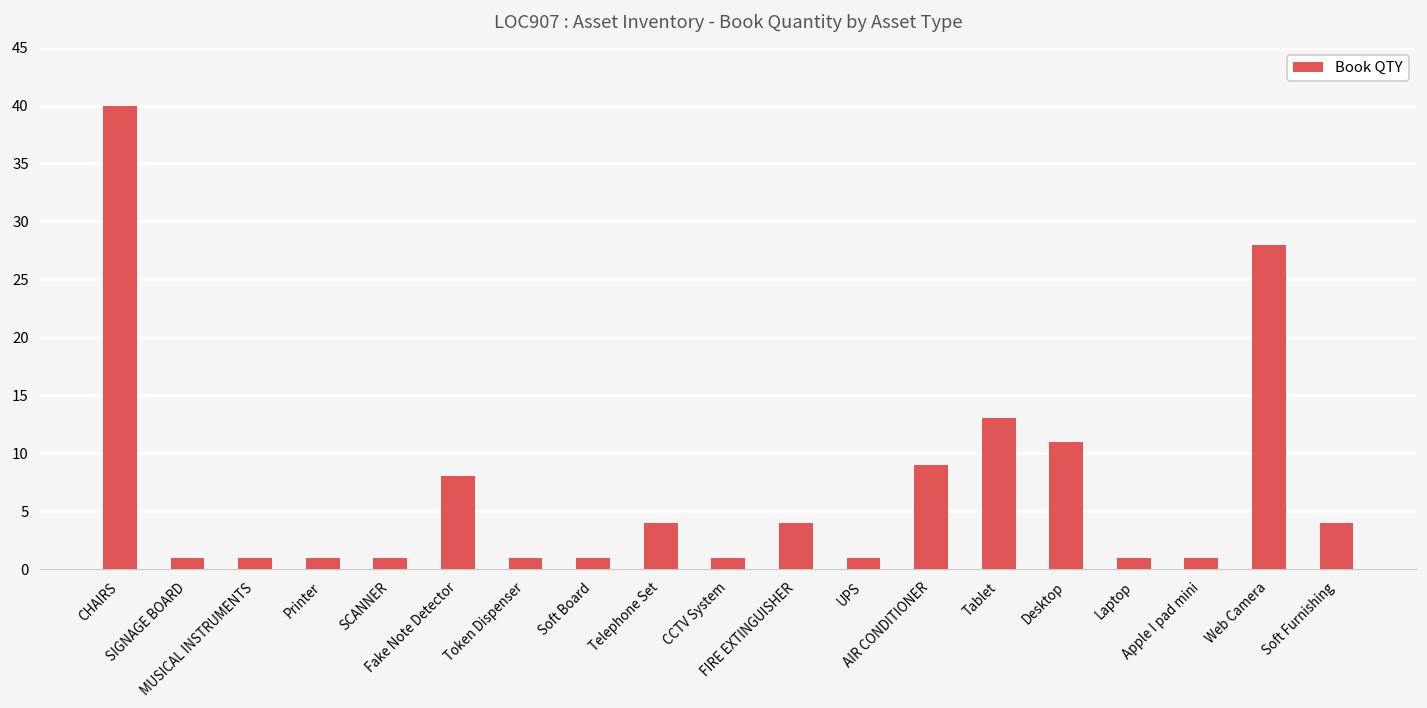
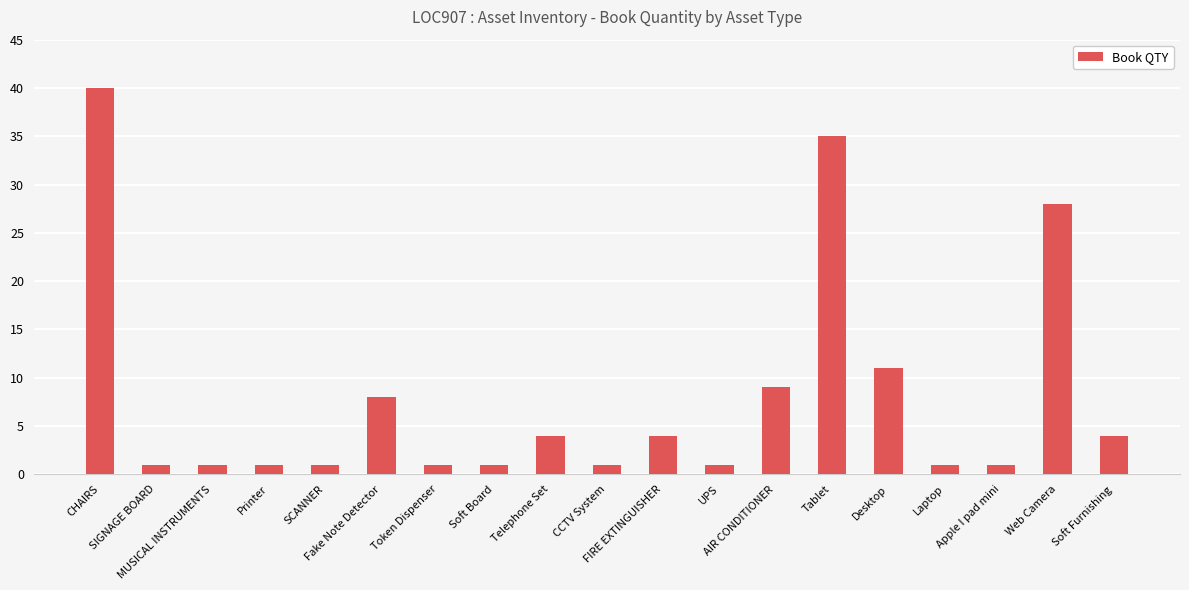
  {
    "CHAIRS": 40,
    "SIGNAGE BOARD": 1,
    "MUSICAL INSTRUMENTS": 1,
    "Printer": 1,
    "SCANNER": 1,
    "Fake Note Detector": 8,
    "Token Dispenser": 1,
    "Soft Board": 1,
    "Telephone Set": 4,
    "CCTV System": 1,
    "FIRE EXTINGUISHER": 4,
    "UPS": 1,
    "AIR CONDITIONER": 9,
-   "Tablet": 13,
+   "Tablet": 35,
    "Desktop": 11,
    "Laptop": 1,
    "Apple I pad mini": 1,
    "Web Camera": 28,
    "Soft Furnishing": 4
  }
